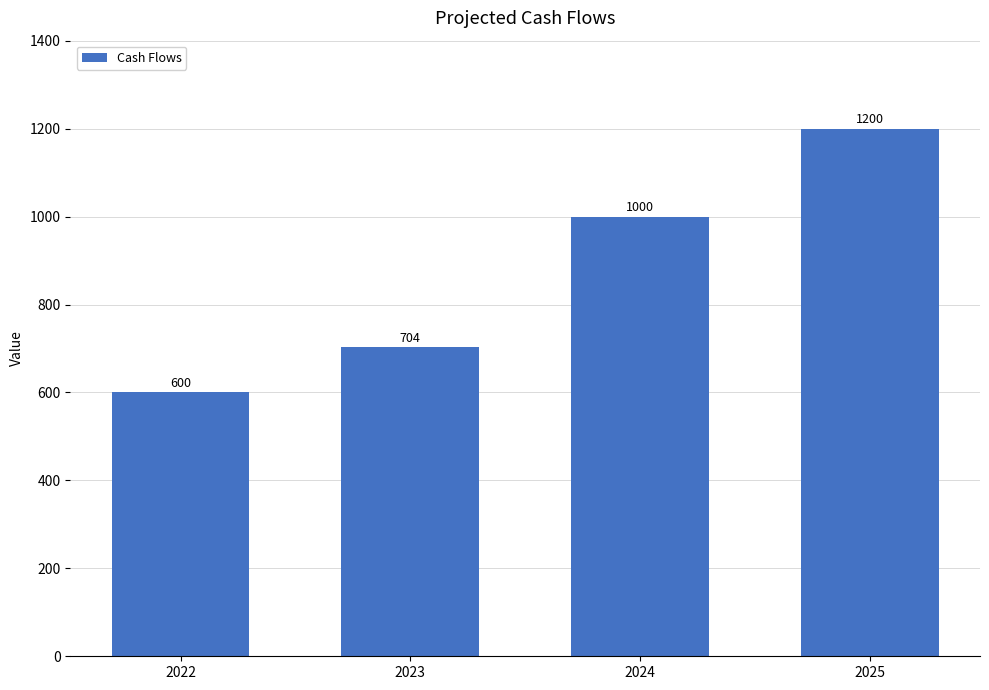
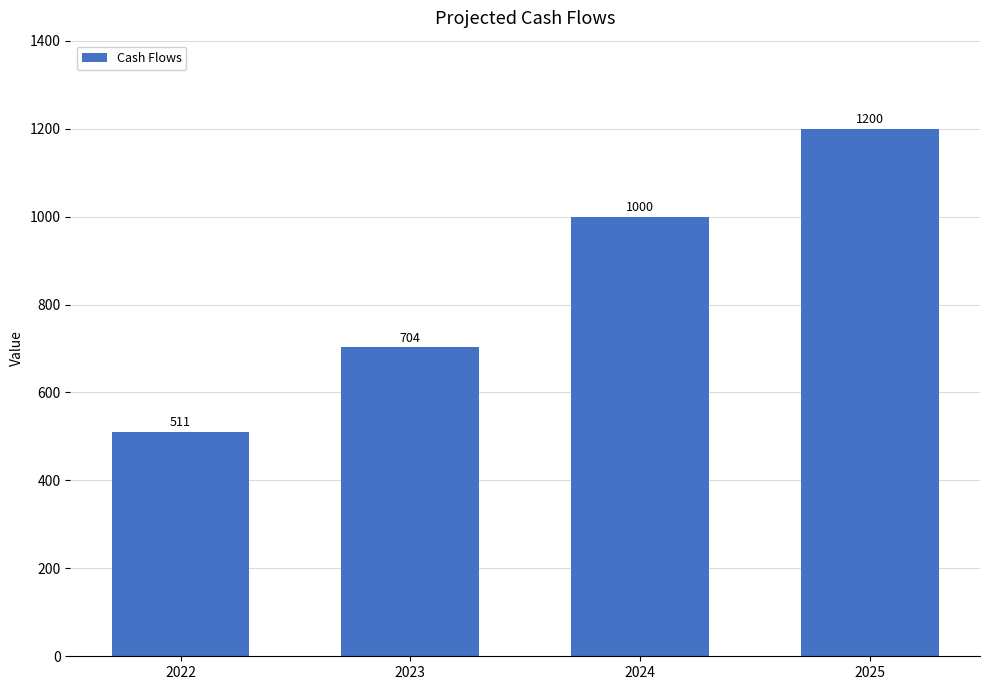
  {
-   "2022": 600,
+   "2022": 511,
    "2023": 704,
    "2024": 1000,
    "2025": 1200
  }
